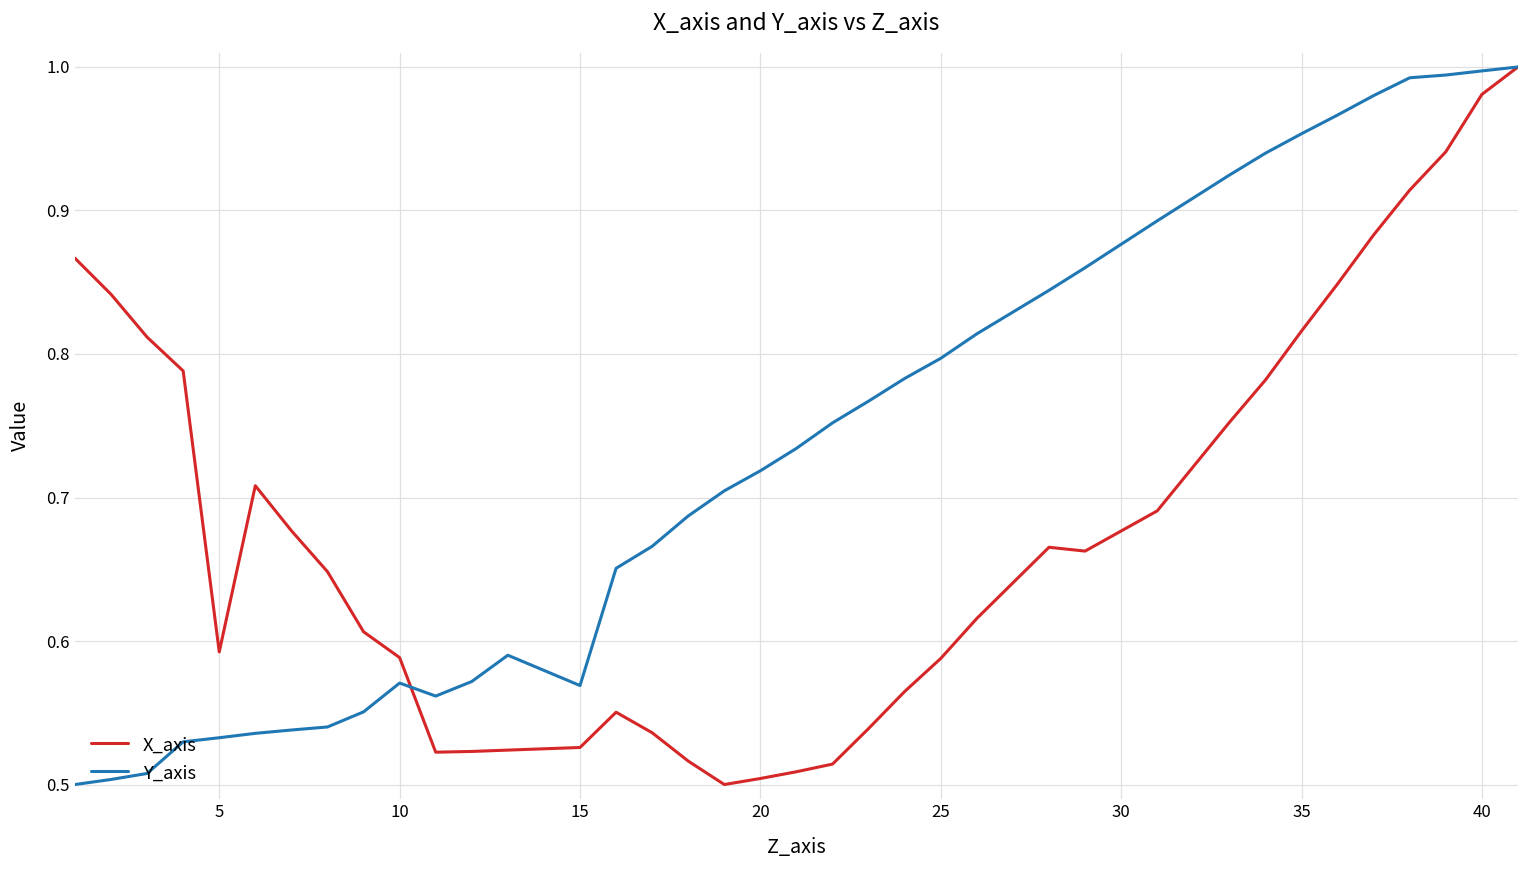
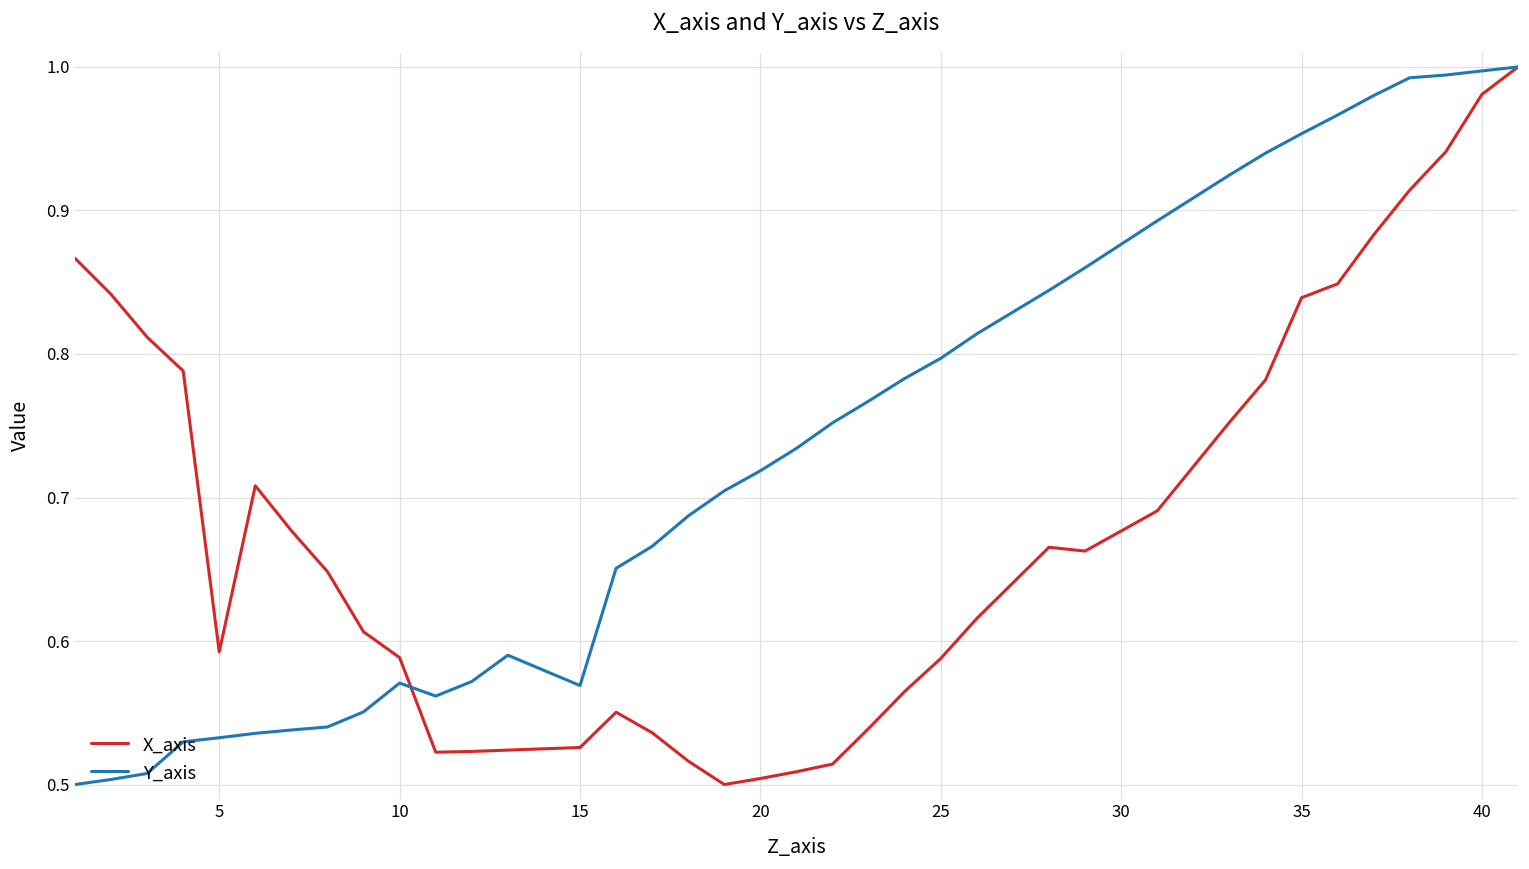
  {
    "X_axis": {
      "5": 0.592,
      "10": 0.588,
      "15": 0.526,
      "20": 0.504,
      "25": 0.588,
-     "35": 0.816,
+     "35": 0.839,
      "40": 0.981
    },
    "Y_axis": {
      "5": 0.533,
      "10": 0.571,
      "15": 0.569,
      "20": 0.719,
      "25": 0.797,
      "35": 0.953,
      "40": 0.997
    }
  }
